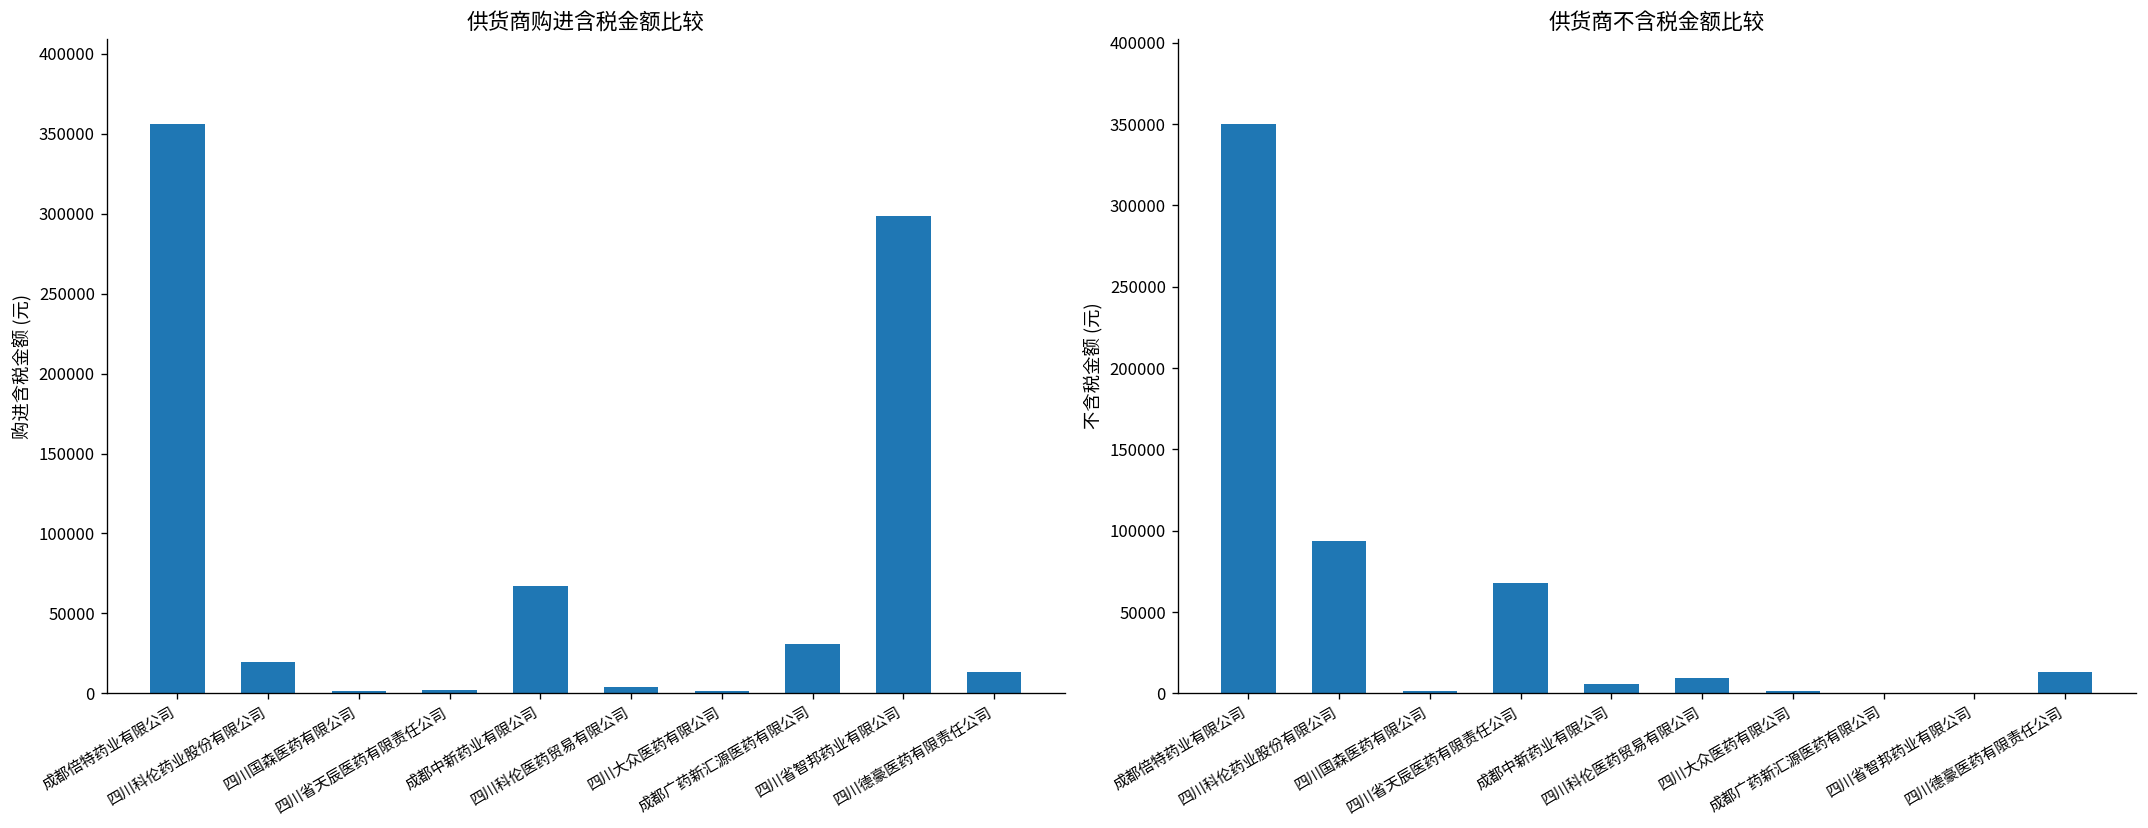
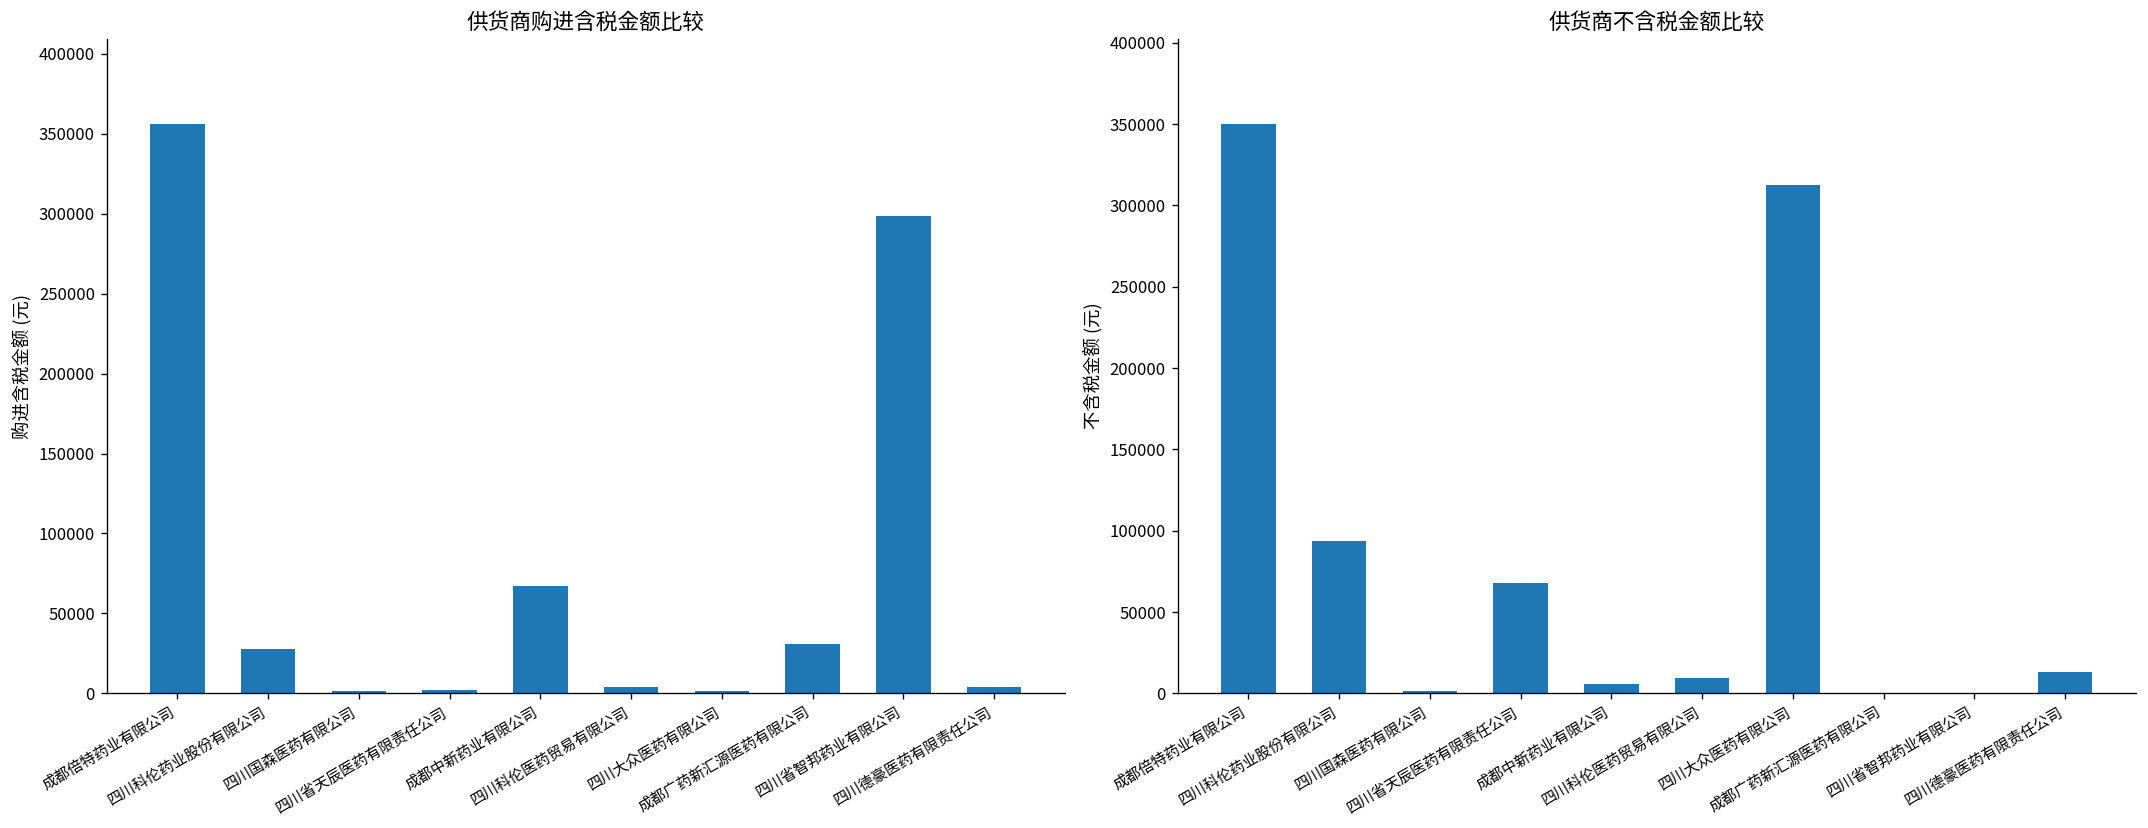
  {
    "供货商购进含税金额比较": {
      "成都倍特药业有限公司": 356000,
-     "四川科伦药业股份有限公司": 20000,
+     "四川科伦药业股份有限公司": 27000,
      "四川省天辰医药有限责任公司": 2000,
      "成都中新药业有限公司": 67000,
      "四川科伦医药贸易有限公司": 4000,
      "成都广药新汇源医药有限公司": 31000,
      "四川省智邦药业有限公司": 299000,
-     "四川德豪医药有限责任公司": 14000
+     "四川德豪医药有限责任公司": 4000
    },
    "供货商不含税金额比较": {
      "成都倍特药业有限公司": 350000,
      "四川科伦药业股份有限公司": 94000,
      "四川省天辰医药有限责任公司": 68000,
      "成都中新药业有限公司": 6000,
      "四川科伦医药贸易有限公司": 10000,
-     "四川大众医药有限公司": 1000,
+     "四川大众医药有限公司": 313000,
      "四川德豪医药有限责任公司": 13000
    }
  }
